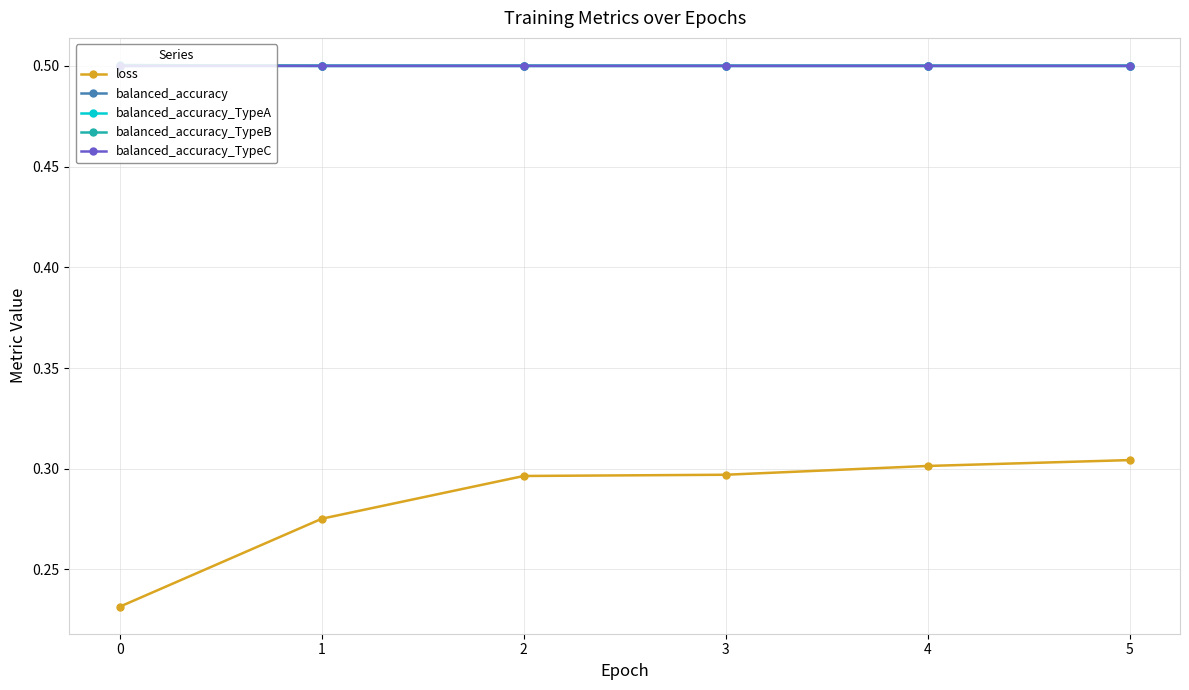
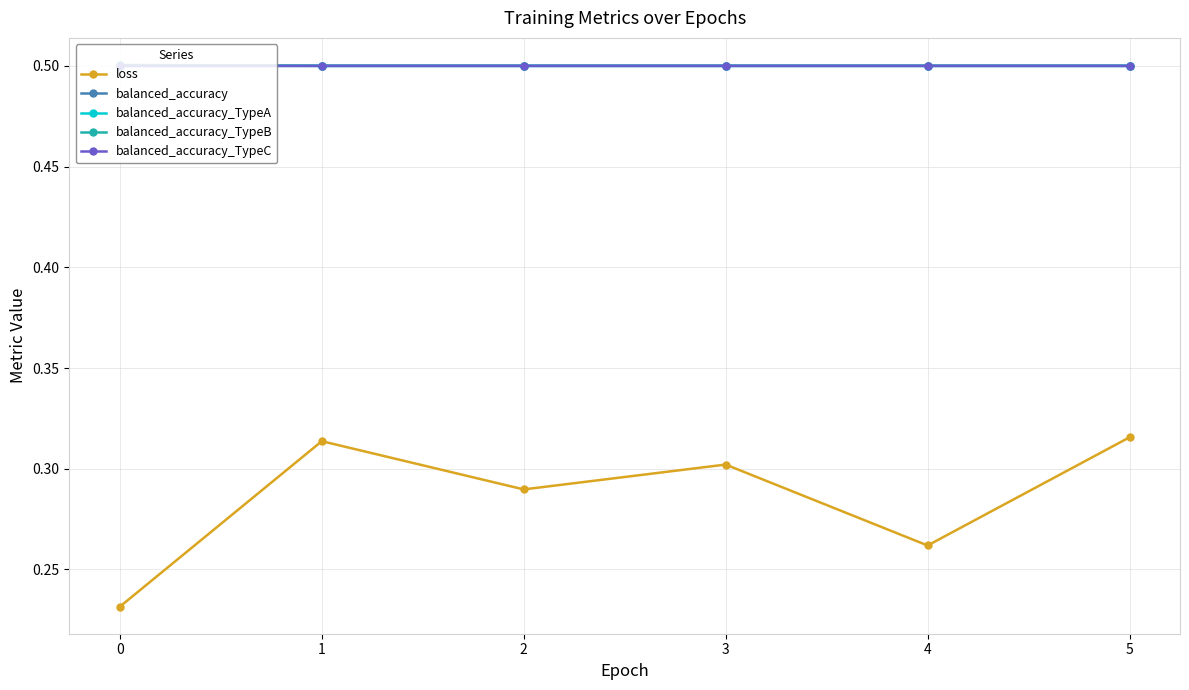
  {
    "loss": {
      "0": 0.232,
-     "1": 0.275,
-     "2": 0.296,
-     "3": 0.297,
-     "4": 0.301,
-     "5": 0.304
+     "1": 0.314,
+     "2": 0.290,
+     "3": 0.302,
+     "4": 0.262,
+     "5": 0.316
    }
  }
